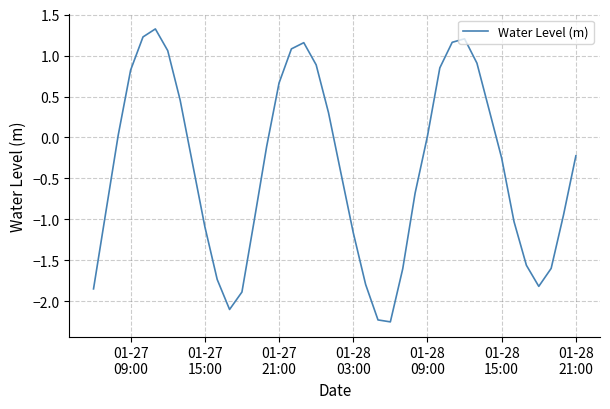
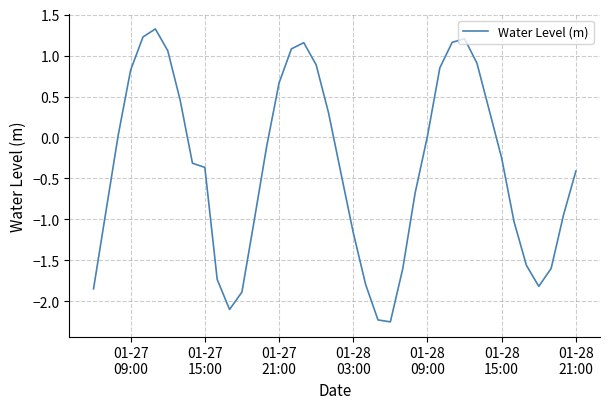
  {
    "01-27 09:00": 0.8,
-   "01-27 15:00": -1.1,
+   "01-27 15:00": -0.4,
    "01-27 21:00": 0.7,
    "01-28 03:00": -1.2,
    "01-28 09:00": 0.0,
    "01-28 15:00": -0.3,
-   "01-28 21:00": -0.2
+   "01-28 21:00": -0.4
  }
